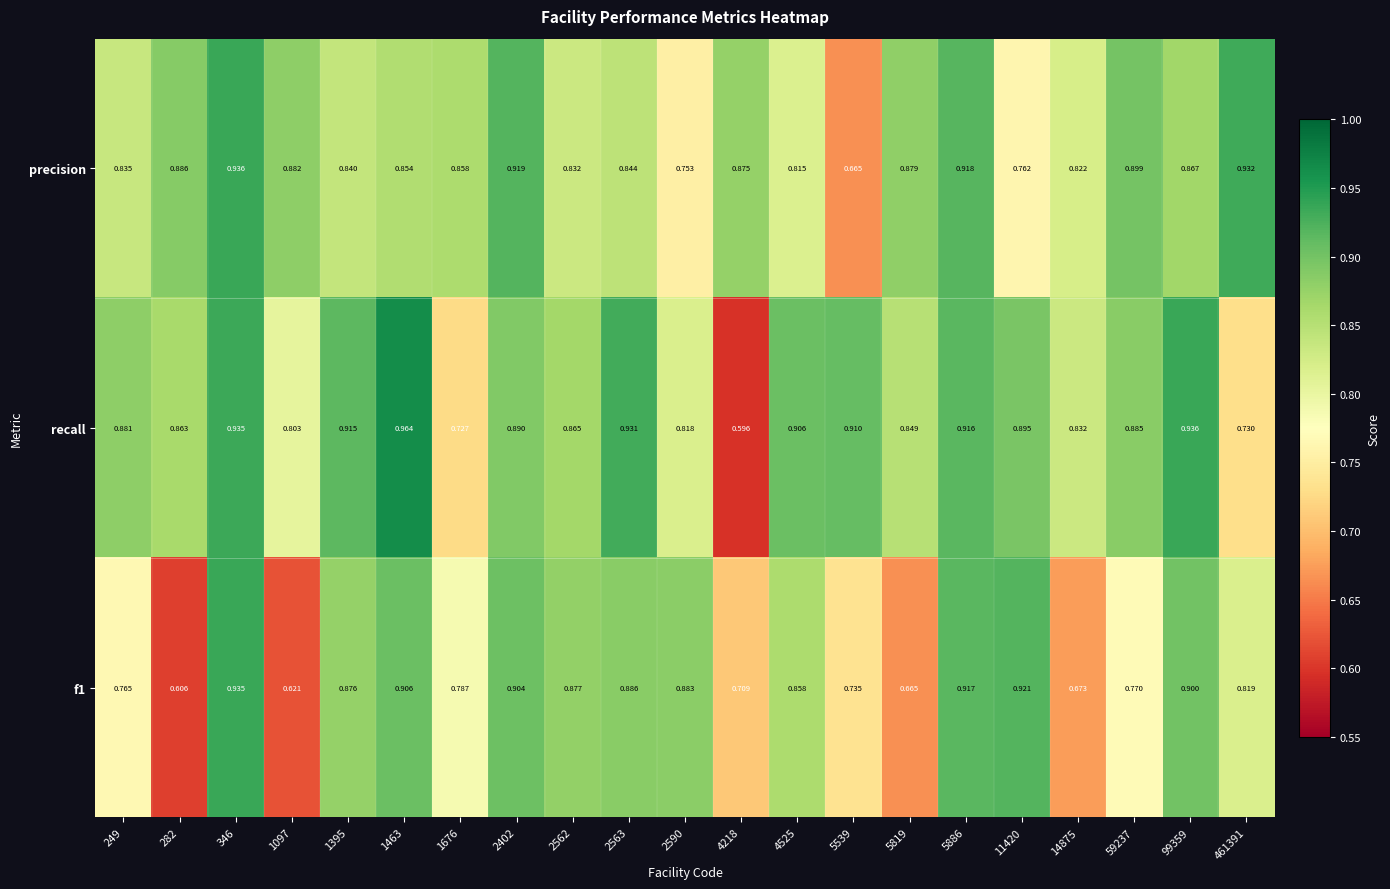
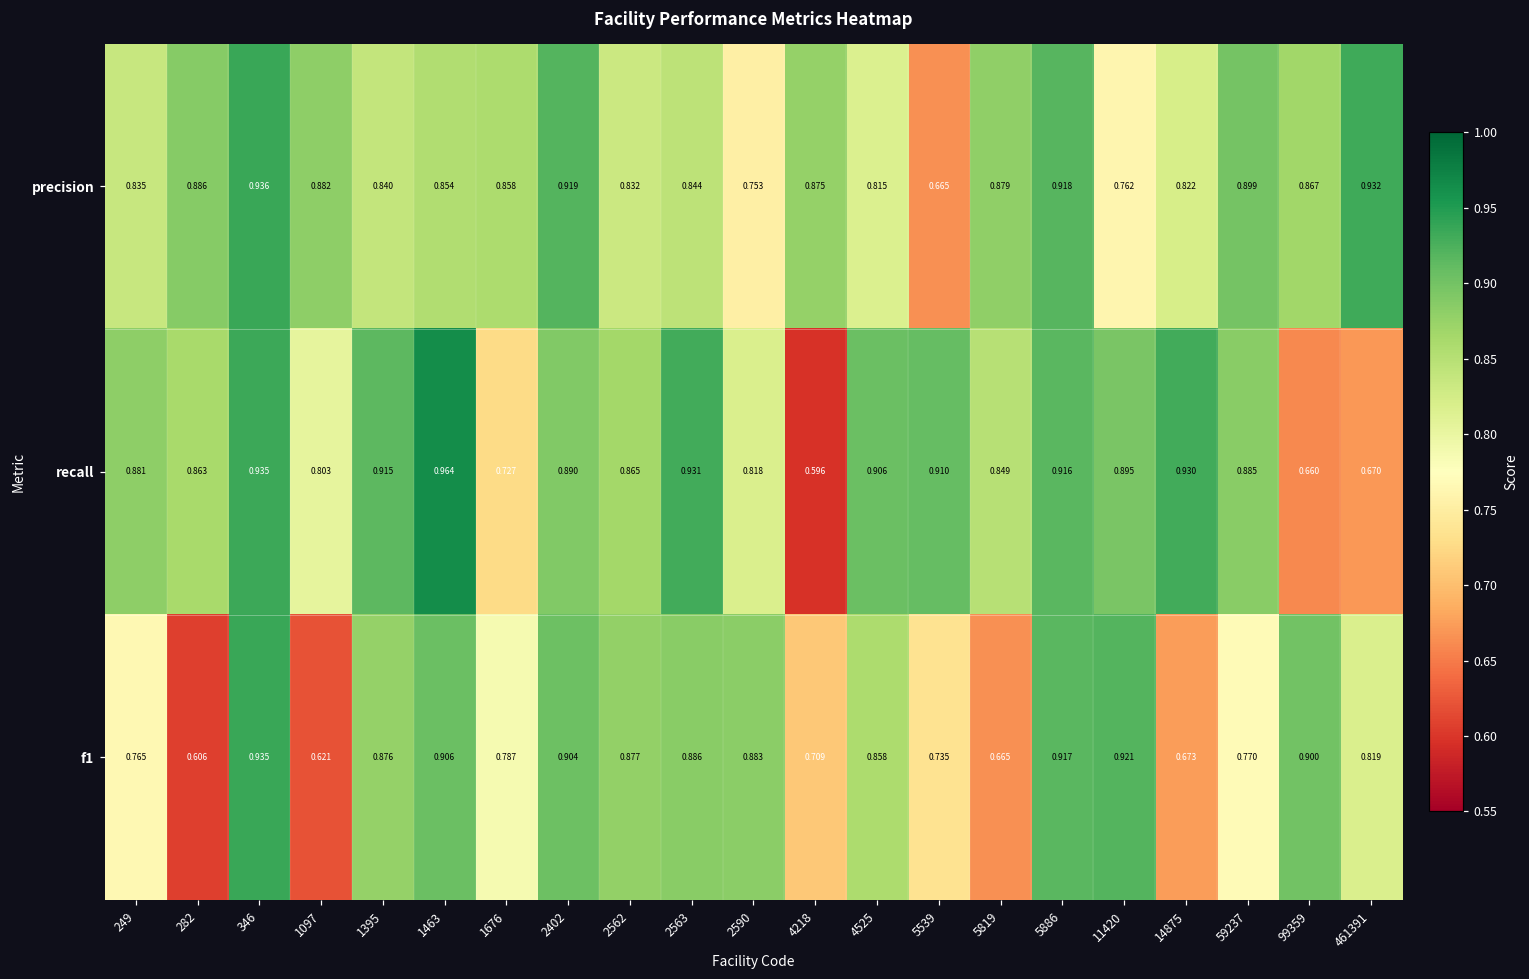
  {
    "precision": {
      "249": 0.835,
      "282": 0.886,
      "346": 0.936,
      "1097": 0.882,
      "1395": 0.840,
      "1463": 0.854,
      "1676": 0.858,
      "2402": 0.919,
      "2562": 0.832,
      "2563": 0.844,
      "2590": 0.753,
      "4218": 0.875,
      "4525": 0.815,
      "5539": 0.665,
      "5819": 0.879,
      "5886": 0.918,
      "11420": 0.762,
      "14875": 0.822,
      "59237": 0.899,
      "99359": 0.867,
      "461391": 0.932
    },
    "recall": {
      "249": 0.881,
      "282": 0.863,
      "346": 0.935,
      "1097": 0.803,
      "1395": 0.915,
      "1463": 0.964,
      "1676": 0.727,
      "2402": 0.890,
      "2562": 0.865,
      "2563": 0.931,
      "2590": 0.818,
      "4218": 0.596,
      "4525": 0.906,
      "5539": 0.910,
      "5819": 0.849,
      "5886": 0.916,
      "11420": 0.895,
-     "14875": 0.832,
+     "14875": 0.930,
      "59237": 0.885,
-     "99359": 0.936,
-     "461391": 0.730
+     "99359": 0.660,
+     "461391": 0.670
    },
    "f1": {
      "249": 0.765,
      "282": 0.606,
      "346": 0.935,
      "1097": 0.621,
      "1395": 0.876,
      "1463": 0.906,
      "1676": 0.787,
      "2402": 0.904,
      "2562": 0.877,
      "2563": 0.886,
      "2590": 0.883,
      "4218": 0.709,
      "4525": 0.858,
      "5539": 0.735,
      "5819": 0.665,
      "5886": 0.917,
      "11420": 0.921,
      "14875": 0.673,
      "59237": 0.770,
      "99359": 0.900,
      "461391": 0.819
    }
  }
